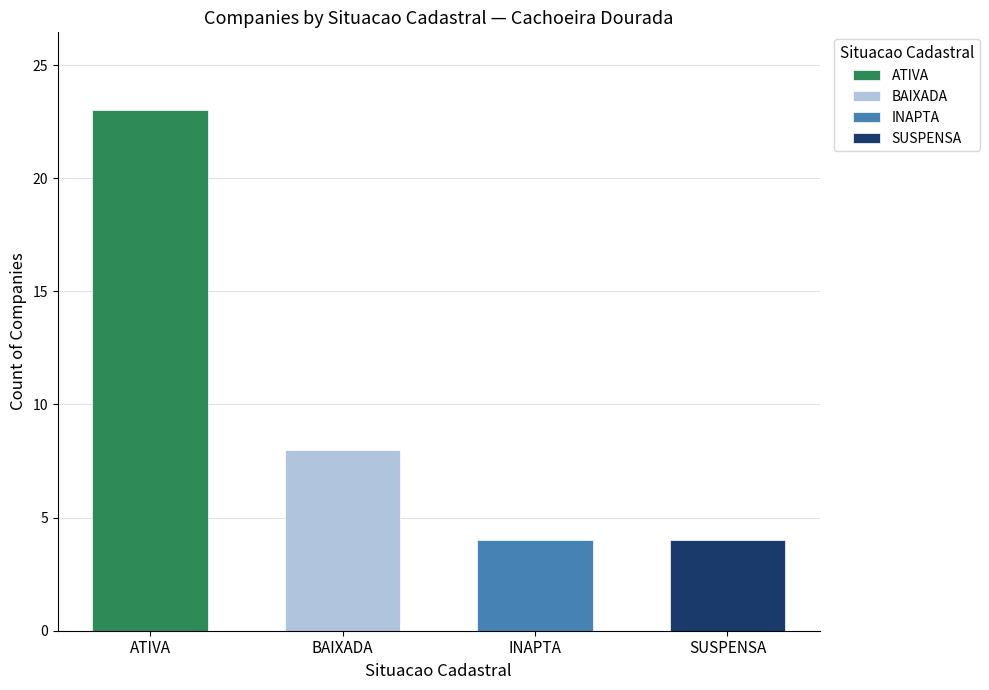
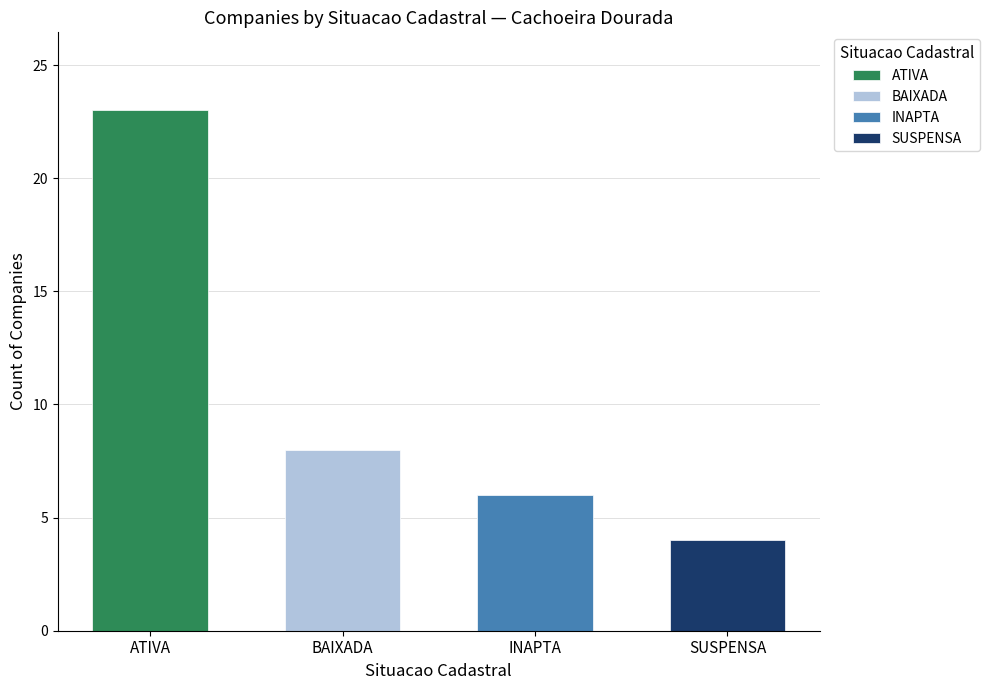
  {
    "ATIVA": 23,
    "BAIXADA": 8,
-   "INAPTA": 4,
+   "INAPTA": 6,
    "SUSPENSA": 4
  }
